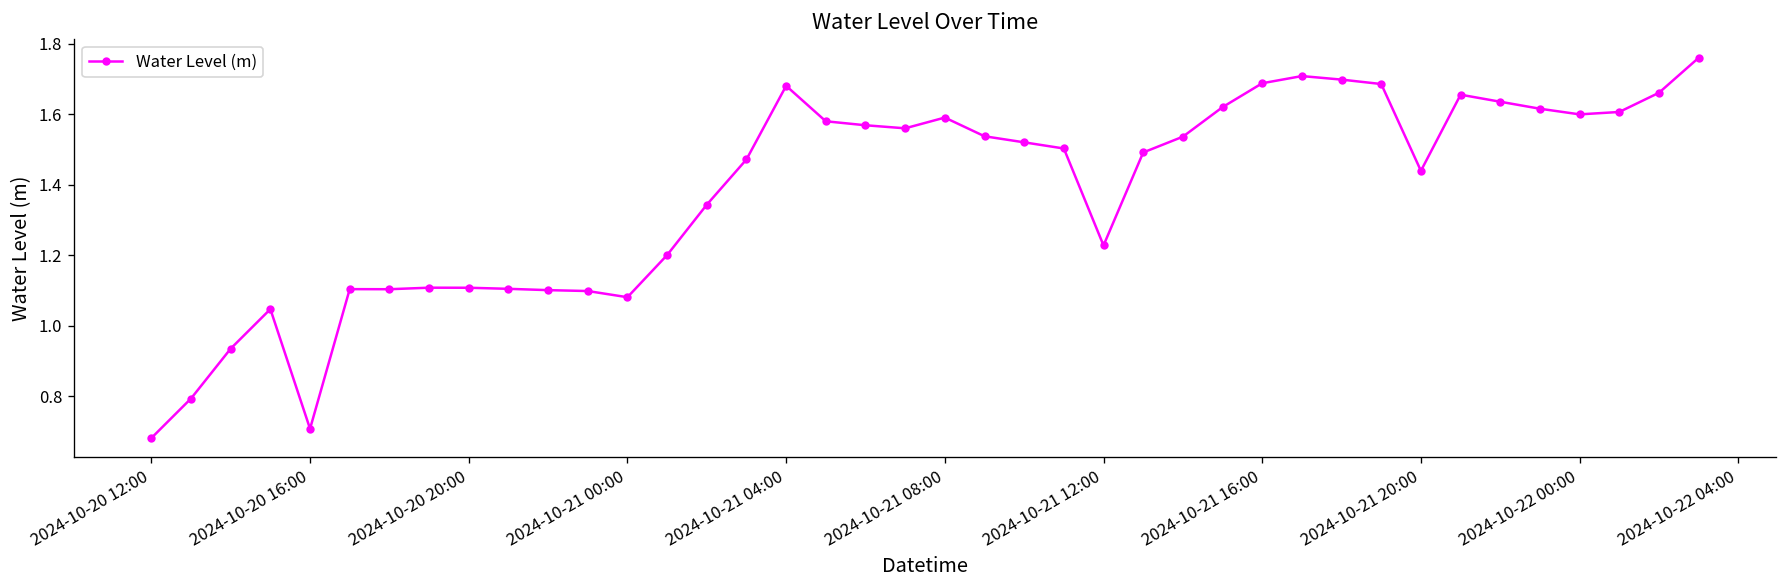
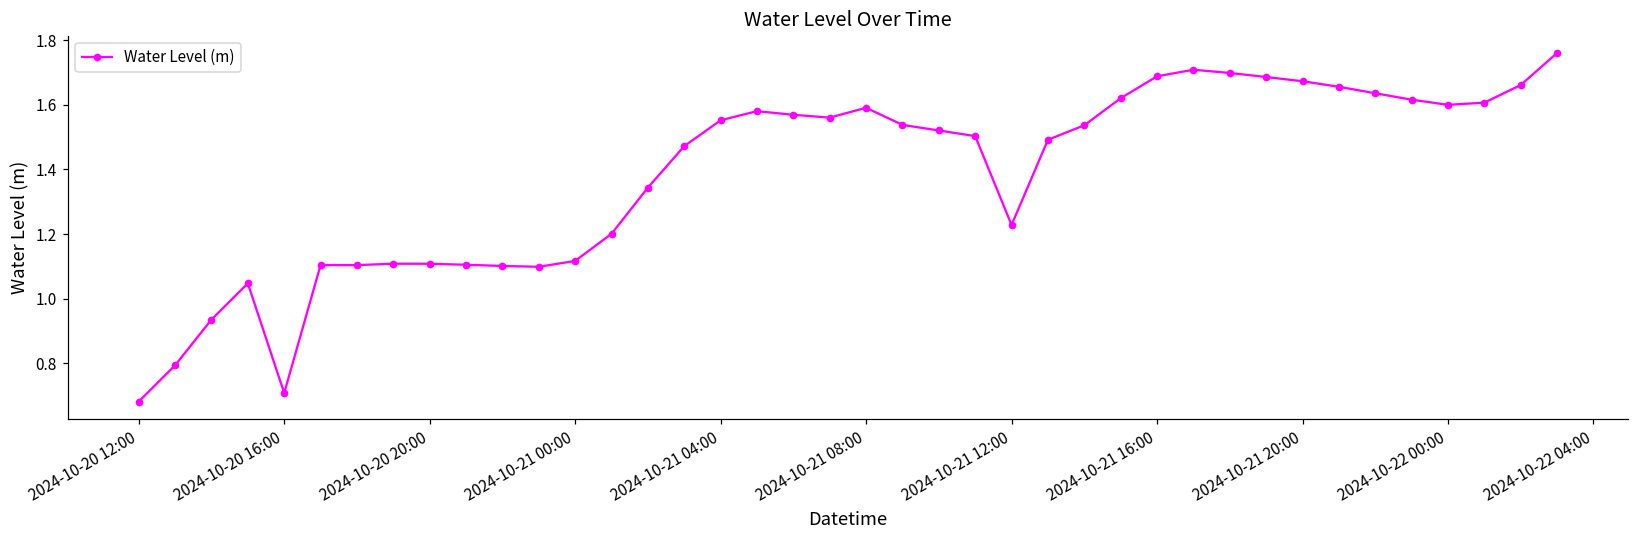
  {
    "2024-10-20 12:00": 0.68,
    "2024-10-20 16:00": 0.71,
    "2024-10-20 20:00": 1.11,
-   "2024-10-21 00:00": 1.08,
-   "2024-10-21 04:00": 1.68,
+   "2024-10-21 00:00": 1.12,
+   "2024-10-21 04:00": 1.55,
    "2024-10-21 08:00": 1.59,
    "2024-10-21 12:00": 1.23,
    "2024-10-21 16:00": 1.69,
-   "2024-10-21 20:00": 1.44,
+   "2024-10-21 20:00": 1.67,
    "2024-10-22 00:00": 1.60
  }
